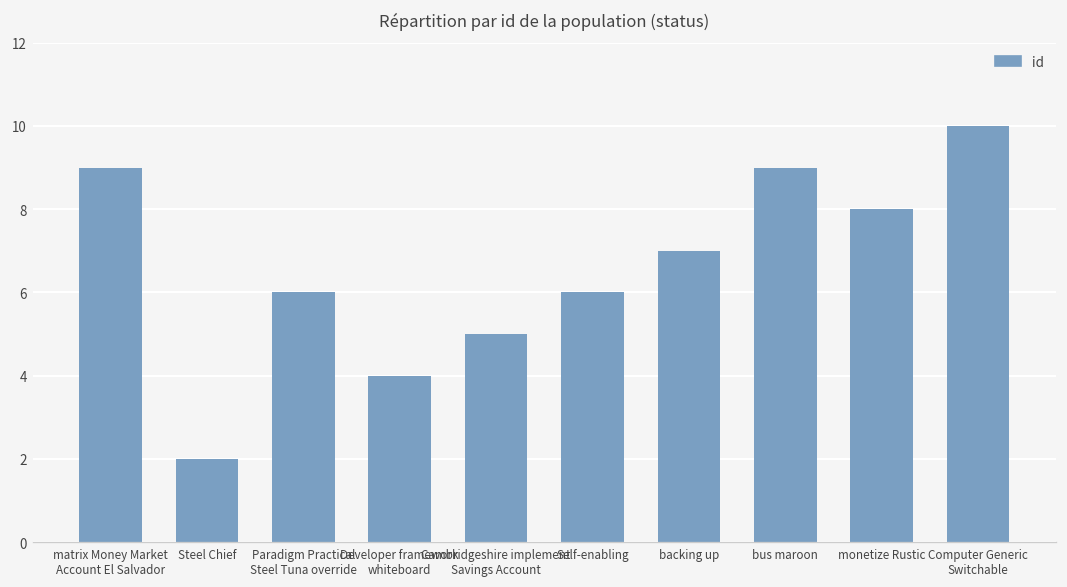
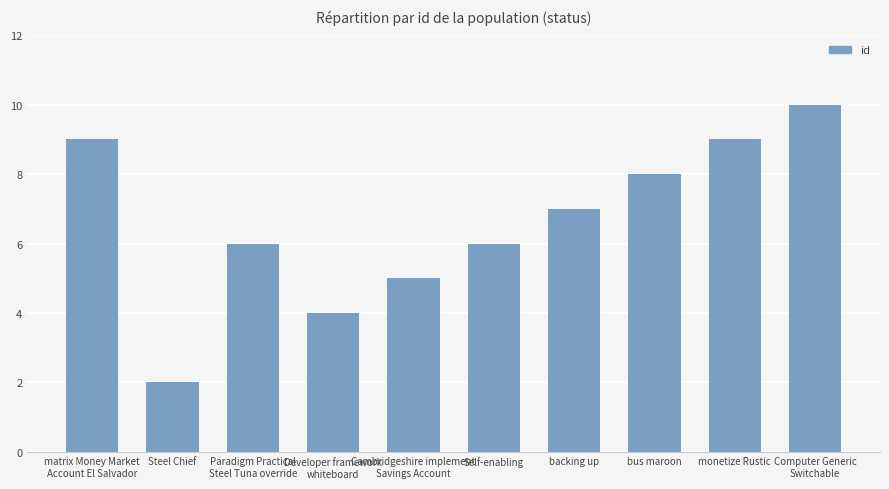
  {
    "matrix Money Market Account El Salvador": 9,
    "Steel Chief": 2,
    "Paradigm Practical Steel Tuna override": 6,
    "backing up": 7,
-   "bus maroon": 9,
-   "monetize Rustic": 8,
+   "bus maroon": 8,
+   "monetize Rustic": 9,
    "Computer Generic Switchable": 10
  }
